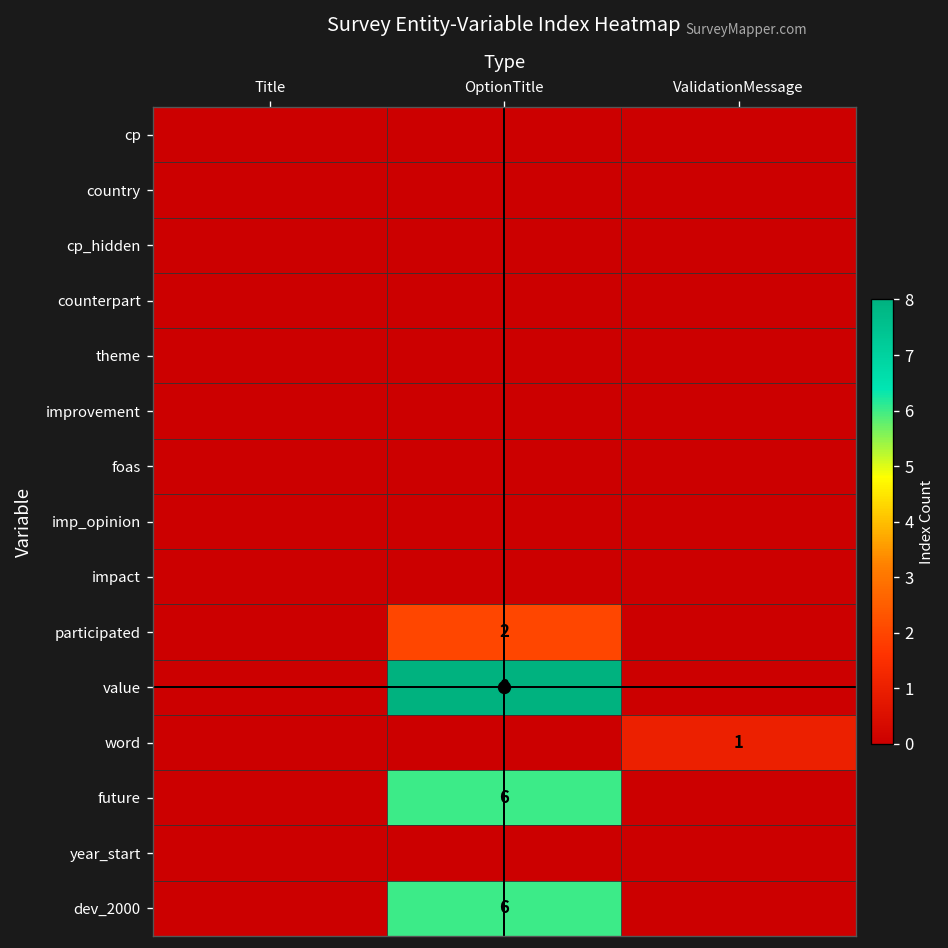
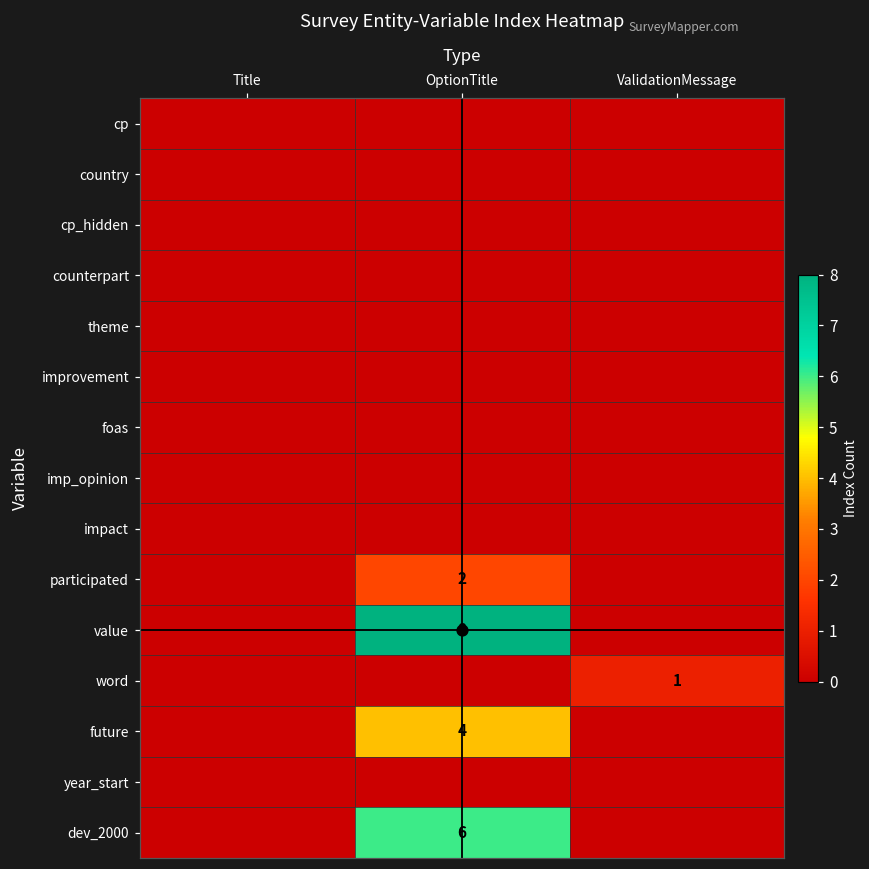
  {
    "participated": {
      "OptionTitle": 2
    },
    "word": {
      "ValidationMessage": 1
    },
    "future": {
-     "OptionTitle": 6
+     "OptionTitle": 4
    },
    "dev_2000": {
      "OptionTitle": 6
    }
  }
